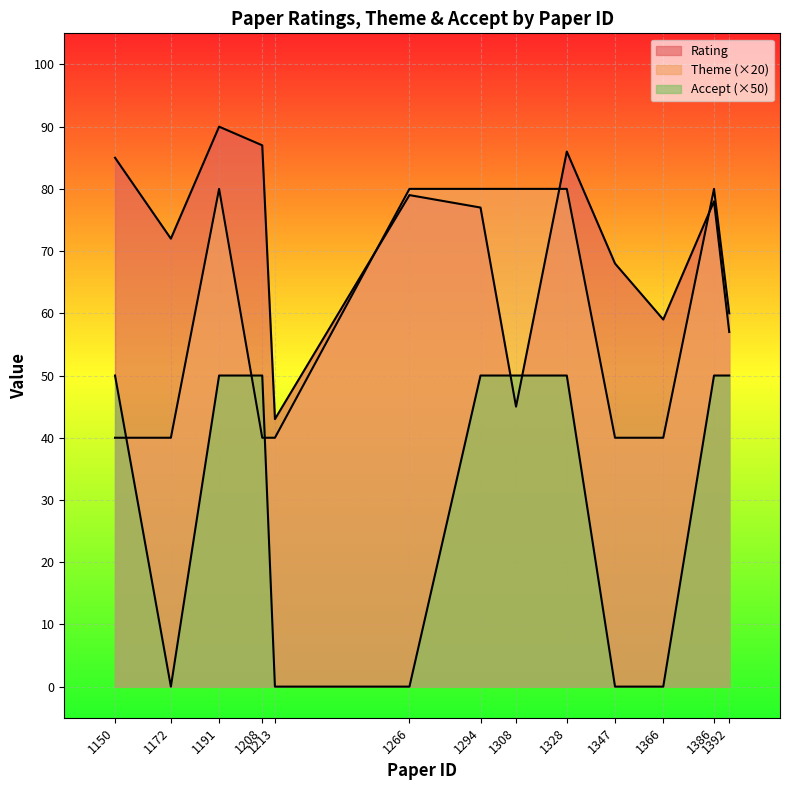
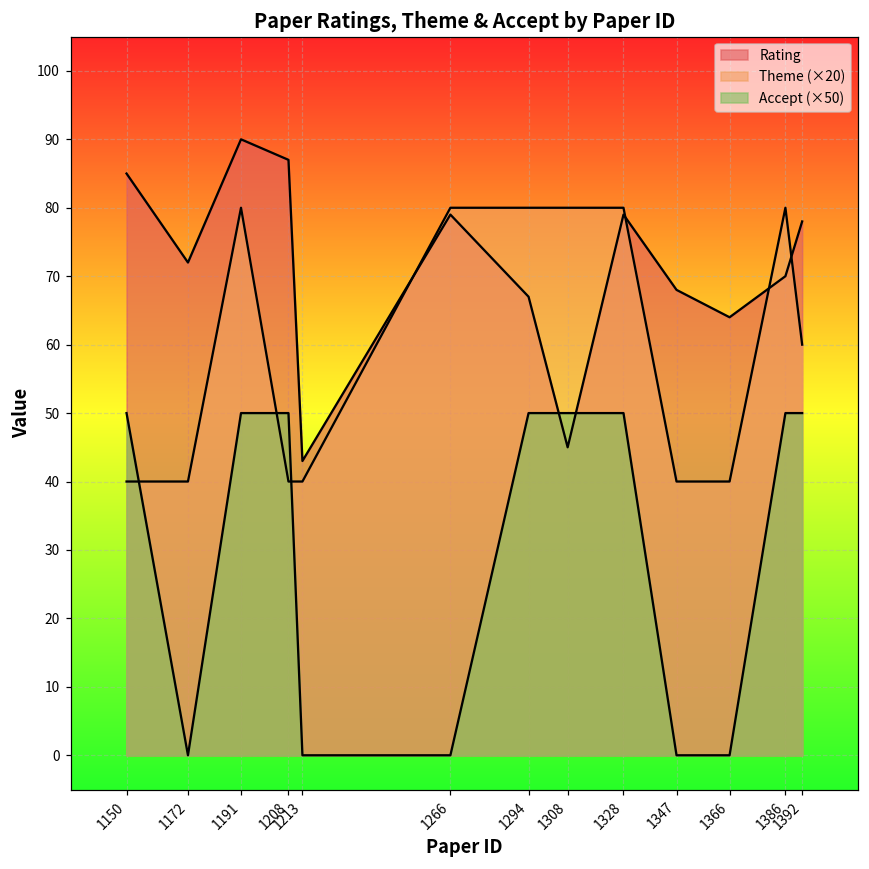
  {
    "Rating": {
      "1150": 85,
      "1172": 72,
      "1191": 90,
      "1208": 87,
      "1213": 43,
      "1266": 79,
-     "1294": 77,
+     "1294": 67,
      "1308": 45,
-     "1328": 86,
+     "1328": 79,
      "1347": 68,
-     "1366": 59,
-     "1386": 78,
-     "1392": 57
+     "1366": 64,
+     "1386": 70,
+     "1392": 78
    },
    "Theme (×20)": {
      "1150": 40,
      "1172": 40,
      "1191": 80,
      "1208": 40,
      "1213": 40,
      "1266": 80,
      "1294": 80,
      "1308": 80,
      "1328": 80,
      "1347": 40,
      "1366": 40,
      "1386": 80,
      "1392": 60
    },
    "Accept (×50)": {
      "1150": 50,
      "1172": 0,
      "1191": 50,
      "1208": 50,
      "1213": 0,
      "1266": 0,
      "1294": 50,
      "1308": 50,
      "1328": 50,
      "1347": 0,
      "1366": 0,
      "1386": 50,
      "1392": 50
    }
  }
